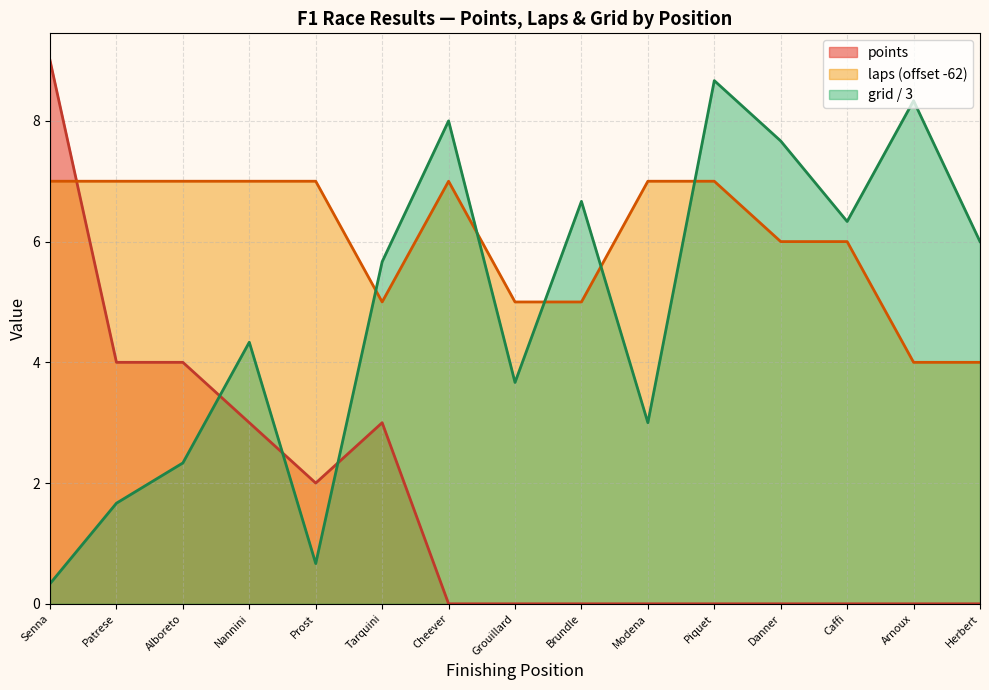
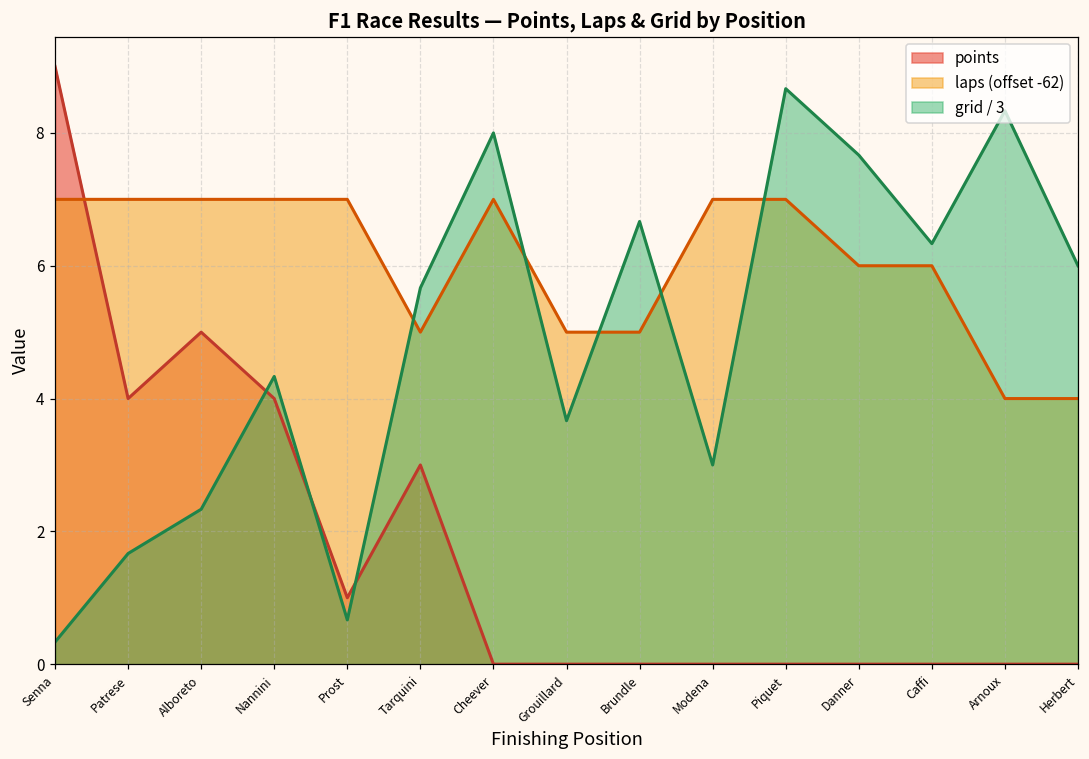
  {
    "points": {
      "Senna": 9,
      "Patrese": 4,
-     "Alboreto": 4,
-     "Nannini": 3,
-     "Prost": 2,
+     "Alboreto": 5,
+     "Nannini": 4,
+     "Prost": 1,
      "Tarquini": 3,
      "Cheever": 0,
      "Grouillard": 0,
      "Brundle": 0,
      "Modena": 0,
      "Piquet": 0,
      "Danner": 0,
      "Caffi": 0,
      "Arnoux": 0,
      "Herbert": 0
    },
    "laps (offset -62)": {
      "Senna": 7,
      "Patrese": 7,
      "Alboreto": 7,
      "Nannini": 7,
      "Prost": 7,
      "Tarquini": 5,
      "Cheever": 7,
      "Grouillard": 5,
      "Brundle": 5,
      "Modena": 7,
      "Piquet": 7,
      "Danner": 6,
      "Caffi": 6,
      "Arnoux": 4,
      "Herbert": 4
    },
    "grid / 3": {
      "Senna": 0.3,
      "Patrese": 1.7,
      "Alboreto": 2.3,
      "Nannini": 4.3,
      "Prost": 0.7,
      "Tarquini": 5.7,
      "Cheever": 8,
      "Grouillard": 3.7,
      "Brundle": 6.7,
      "Modena": 3,
      "Piquet": 8.7,
      "Danner": 7.7,
      "Caffi": 6.3,
      "Herbert": 6
    }
  }
